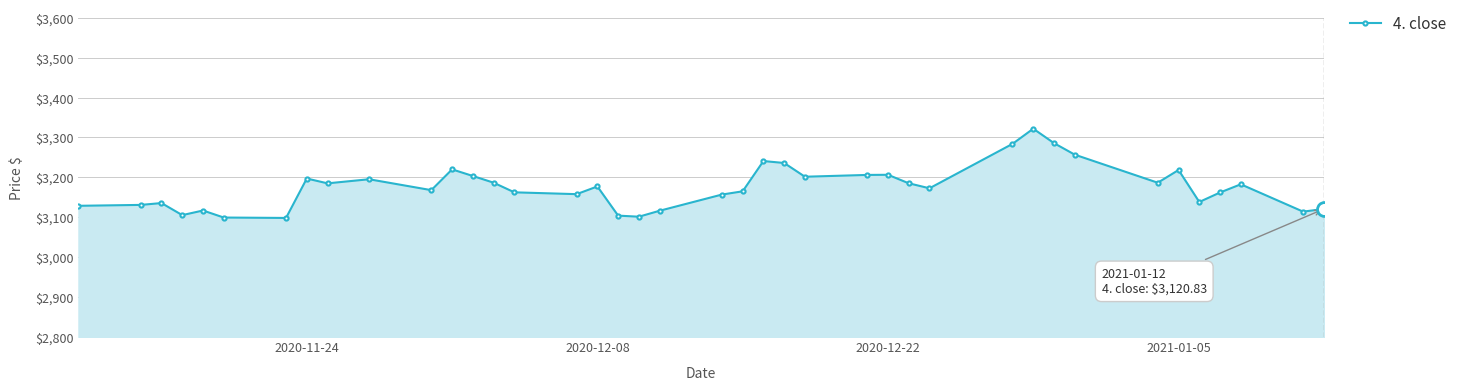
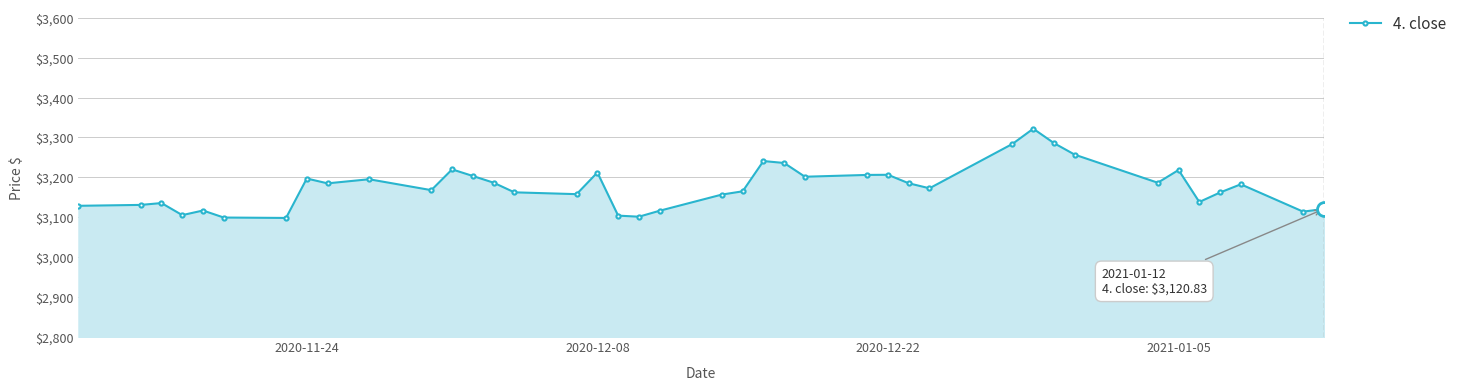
  {
    "4. close": {
      "2020-11-24": "$3,200",
-     "2020-12-08": "$3,180",
+     "2020-12-08": "$3,210",
      "2020-12-22": "$3,210",
      "2021-01-05": "$3,220"
    }
  }
